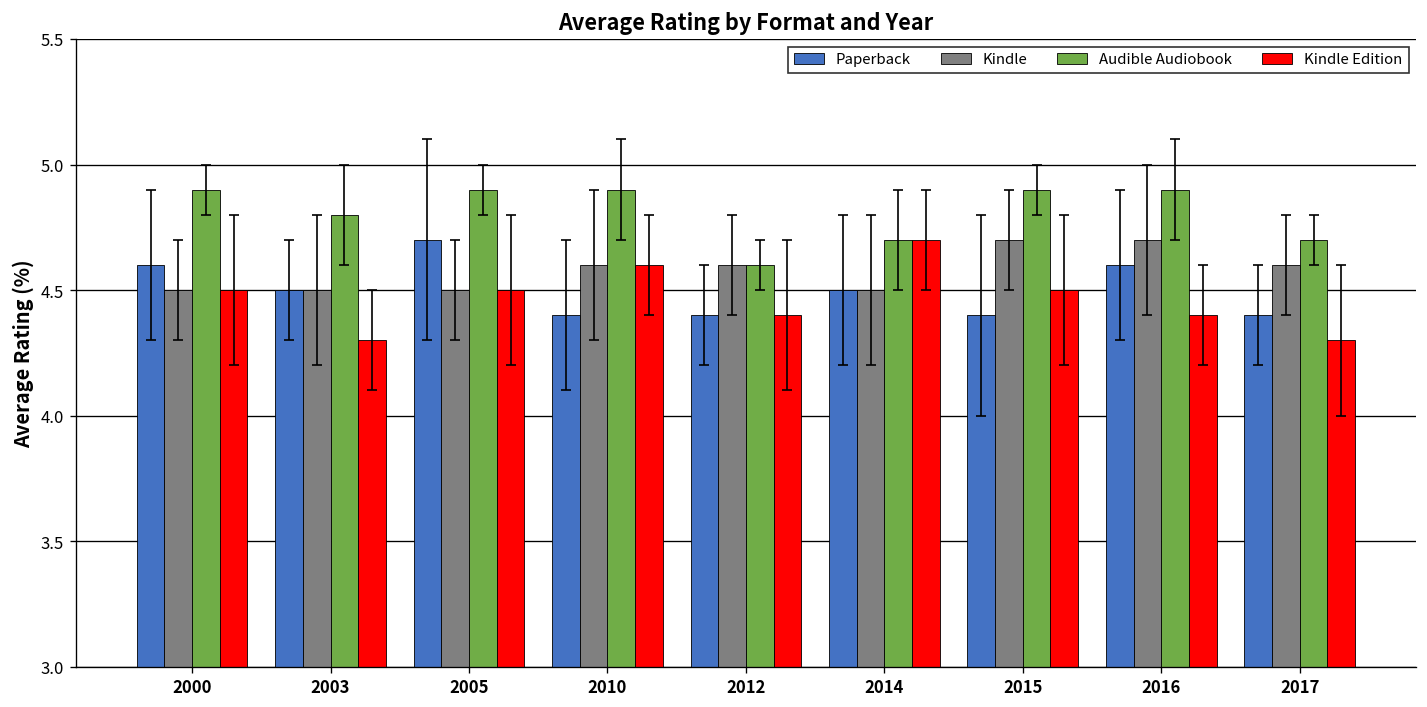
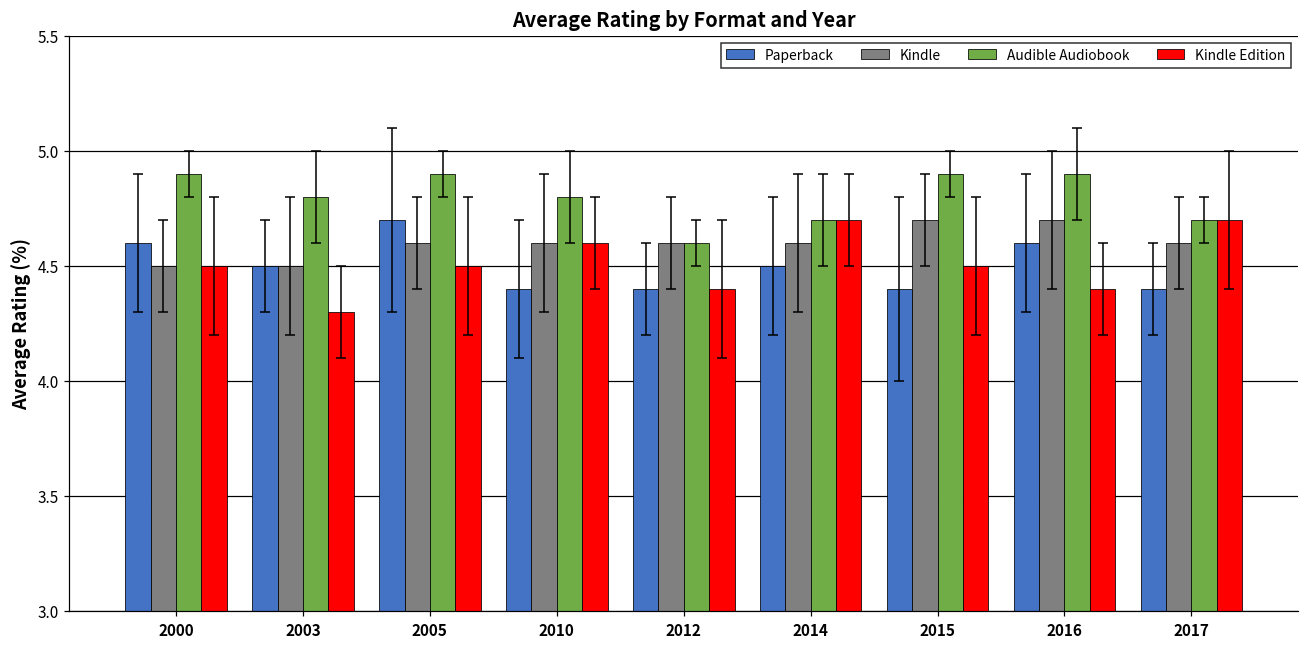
  {
    "Kindle": {
      "2000": 4.5,
      "2003": 4.5,
-     "2005": 4.5,
+     "2005": 4.6,
      "2010": 4.6,
      "2012": 4.6,
-     "2014": 4.5,
+     "2014": 4.6,
      "2015": 4.7,
      "2016": 4.7,
      "2017": 4.6
    },
    "Audible Audiobook": {
      "2000": 4.9,
      "2003": 4.8,
      "2005": 4.9,
-     "2010": 4.9,
+     "2010": 4.8,
      "2012": 4.6,
      "2014": 4.7,
      "2015": 4.9,
      "2016": 4.9,
      "2017": 4.7
    },
    "Kindle Edition": {
      "2000": 4.5,
      "2003": 4.3,
      "2005": 4.5,
      "2010": 4.6,
      "2012": 4.4,
      "2014": 4.7,
      "2015": 4.5,
      "2016": 4.4,
-     "2017": 4.3
+     "2017": 4.7
    }
  }
